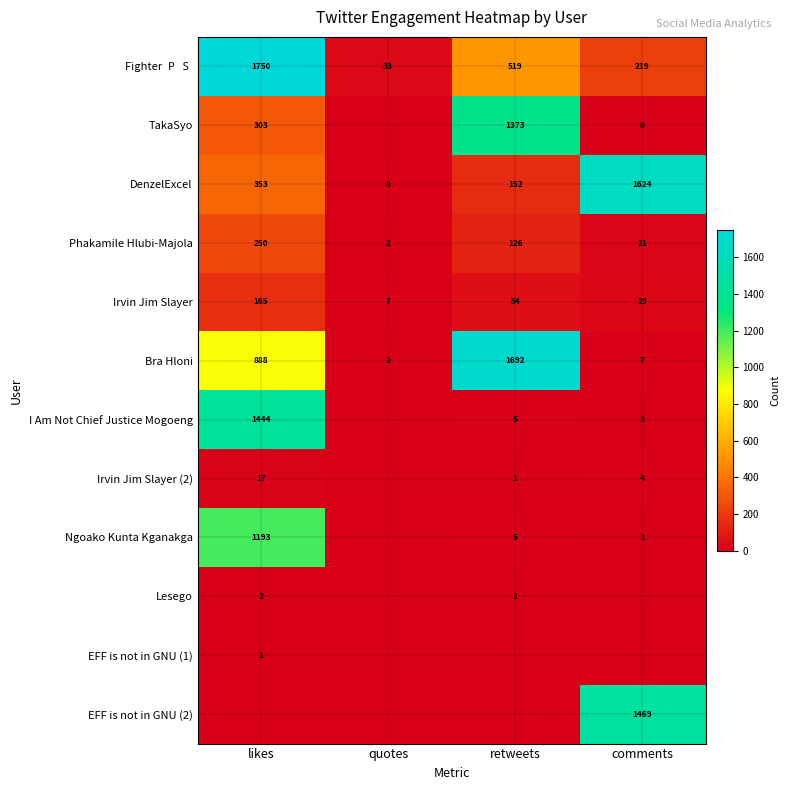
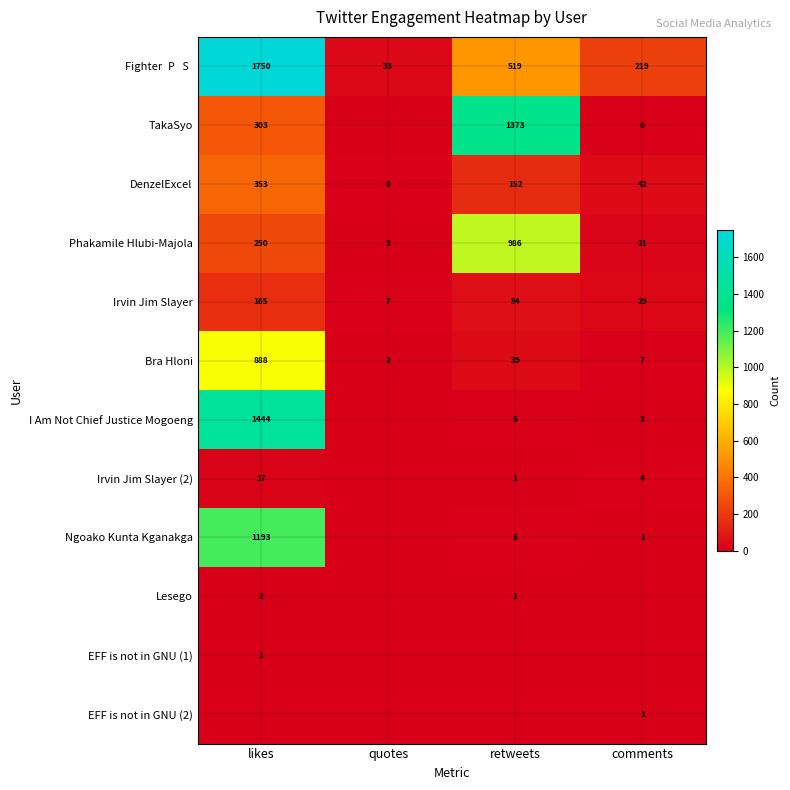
  {
    "Fighter 🇵🇸": {
      "likes": 1750,
      "quotes": 33,
      "retweets": 519,
      "comments": 219
    },
    "TakaSyo": {
      "likes": 303,
      "retweets": 1373,
      "comments": 6
    },
    "DenzelExcel": {
      "likes": 353,
      "quotes": 8,
      "retweets": 152,
-     "comments": 1624
+     "comments": 42
    },
    "Phakamile Hlubi-Majola": {
      "likes": 250,
      "quotes": 2,
-     "retweets": 126,
+     "retweets": 986,
      "comments": 21
    },
    "Irvin Jim Slayer": {
      "likes": 165,
      "quotes": 7,
      "retweets": 54,
      "comments": 29
    },
    "Bra Hloni": {
      "likes": 888,
      "quotes": 2,
-     "retweets": 1692,
+     "retweets": 39,
      "comments": 7
    },
    "I Am Not Chief Justice Mogoeng": {
      "likes": 1444,
      "retweets": 5,
      "comments": 3
    },
    "Irvin Jim Slayer (2)": {
      "likes": 17,
      "retweets": 1,
      "comments": 4
    },
    "Ngoako Kunta Kganakga": {
      "likes": 1193,
      "retweets": 5,
      "comments": 1
    },
    "Lesego": {
      "likes": 2,
      "retweets": 1
    },
    "EFF is not in GNU (1)": {
      "likes": 1
    },
    "EFF is not in GNU (2)": {
-     "comments": 1469
+     "comments": 1
    }
  }
